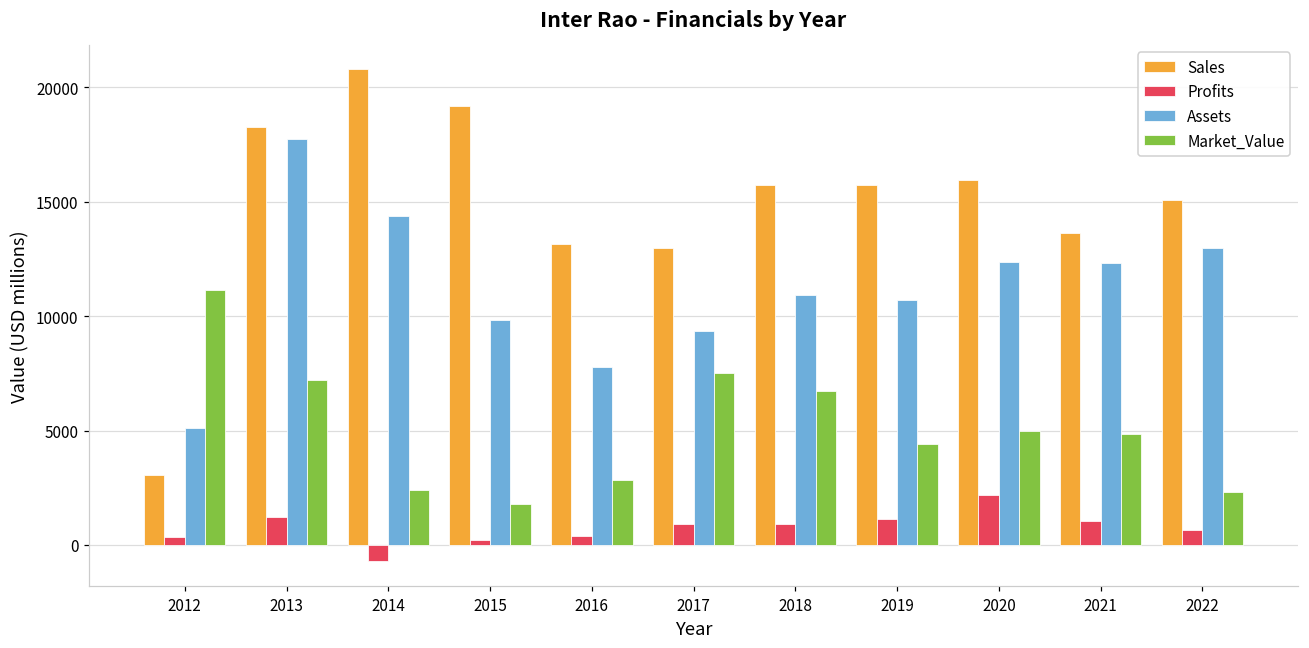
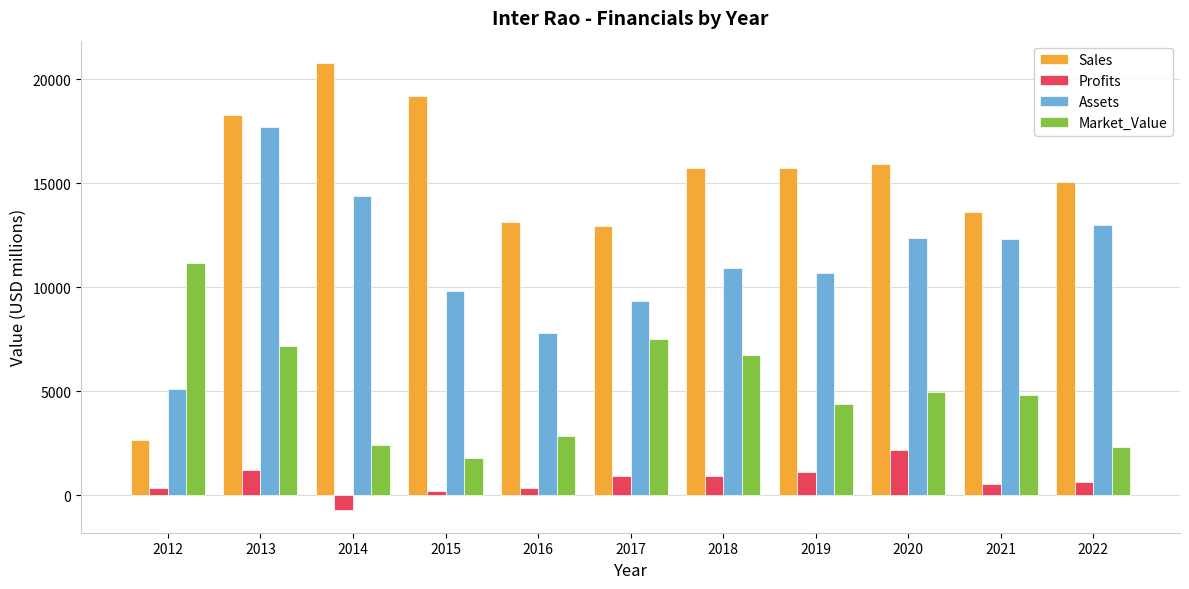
  {
    "Sales": {
-     "2012": 3100,
+     "2012": 2600,
      "2013": 18300,
      "2014": 20800,
      "2015": 19200,
      "2016": 13100,
      "2017": 13000,
      "2018": 15700,
      "2019": 15700,
      "2020": 16000,
      "2021": 13600,
      "2022": 15100
    },
    "Profits": {
      "2012": 400,
      "2013": 1200,
      "2014": -700,
      "2015": 200,
      "2016": 400,
      "2017": 900,
      "2018": 900,
      "2019": 1100,
      "2020": 2200,
-     "2021": 1000,
+     "2021": 500,
      "2022": 600
    },
    "Assets": {
      "2012": 5100,
      "2013": 17700,
      "2014": 14400,
      "2015": 9800,
      "2016": 7800,
      "2017": 9300,
      "2018": 10900,
      "2019": 10700,
      "2020": 12400,
      "2021": 12300,
      "2022": 13000
    },
    "Market_Value": {
      "2012": 11200,
      "2013": 7200,
      "2014": 2400,
      "2015": 1800,
      "2016": 2800,
      "2017": 7500,
      "2018": 6700,
      "2019": 4400,
      "2020": 5000,
      "2021": 4800,
      "2022": 2300
    }
  }
